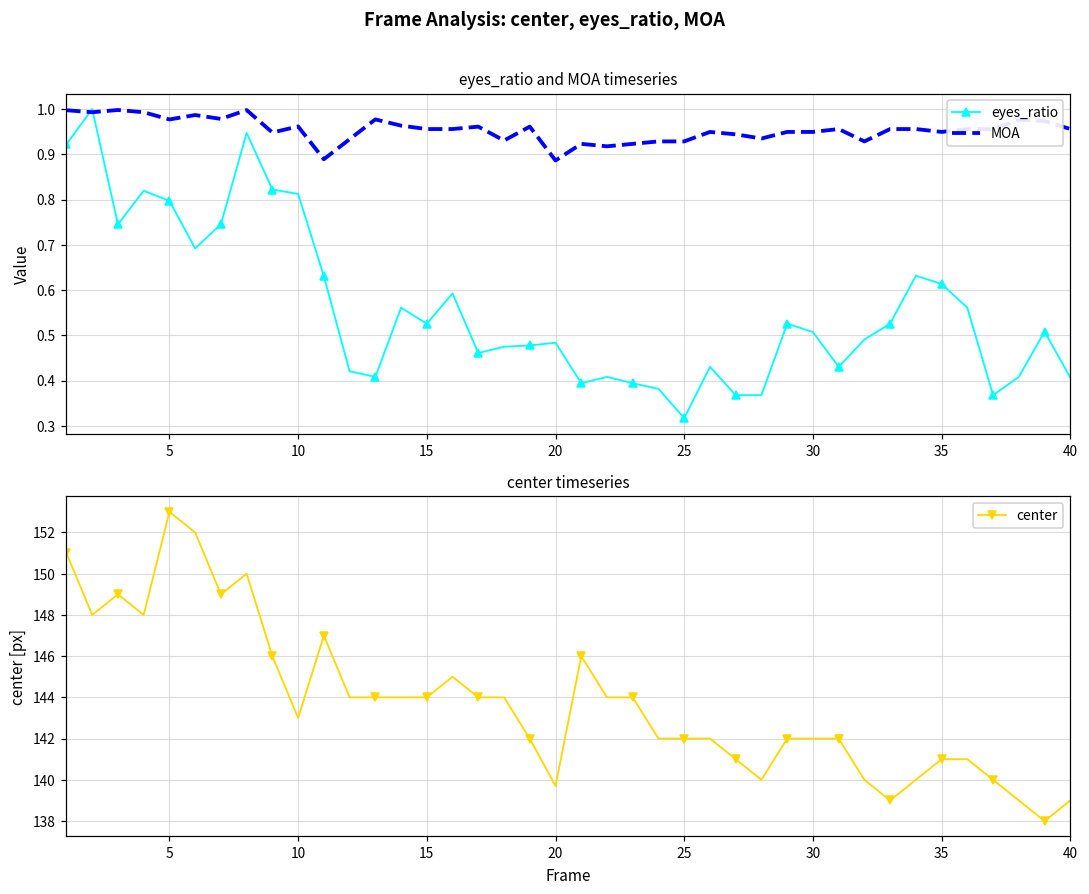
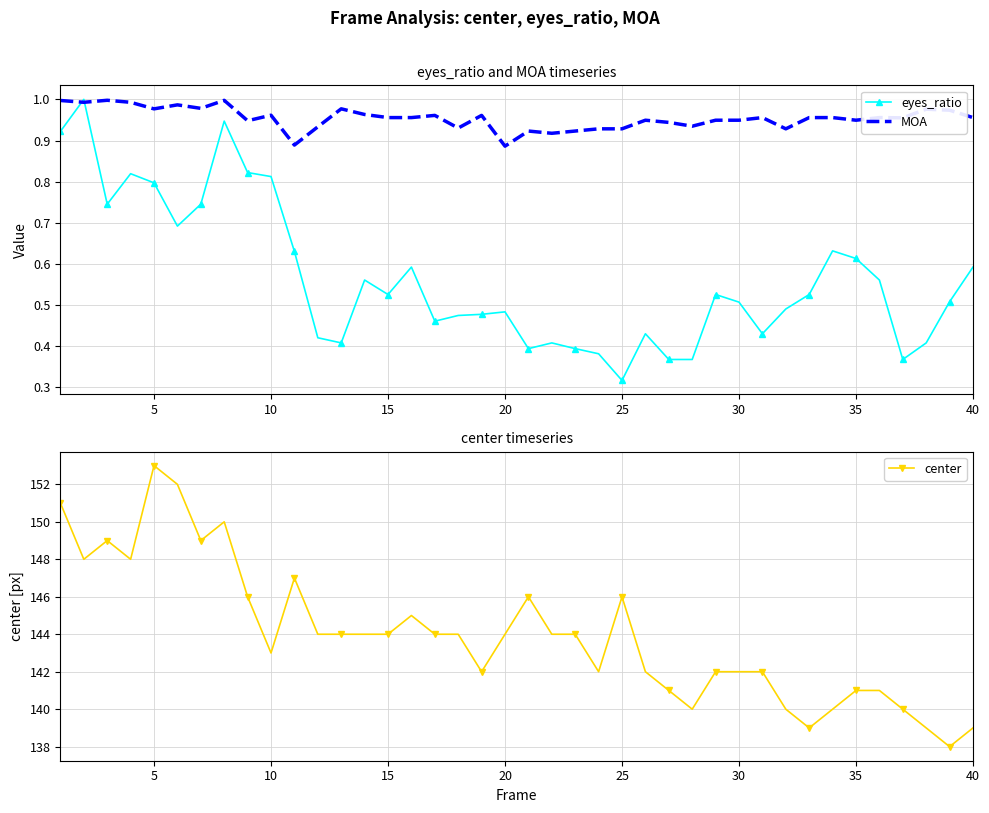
  {
    "eyes_ratio and MOA timeseries": {
      "eyes_ratio": {
        "5": 0.80,
        "10": 0.81,
        "15": 0.53,
        "20": 0.48,
        "25": 0.32,
        "30": 0.51,
        "35": 0.61,
-       "40": 0.41
+       "40": 0.59
      },
      "MOA": {
        "5": 0.98,
        "10": 0.96,
        "15": 0.96,
        "20": 0.89,
        "25": 0.93,
        "30": 0.95,
        "35": 0.95,
        "40": 0.96
      }
    },
    "center timeseries": {
      "5": 153.0,
      "10": 143.0,
      "15": 144.0,
-     "20": 139.7,
-     "25": 142,
+     "20": 144.0,
+     "25": 146,
      "30": 142.0,
      "35": 141.0,
      "40": 139.0
    }
  }
